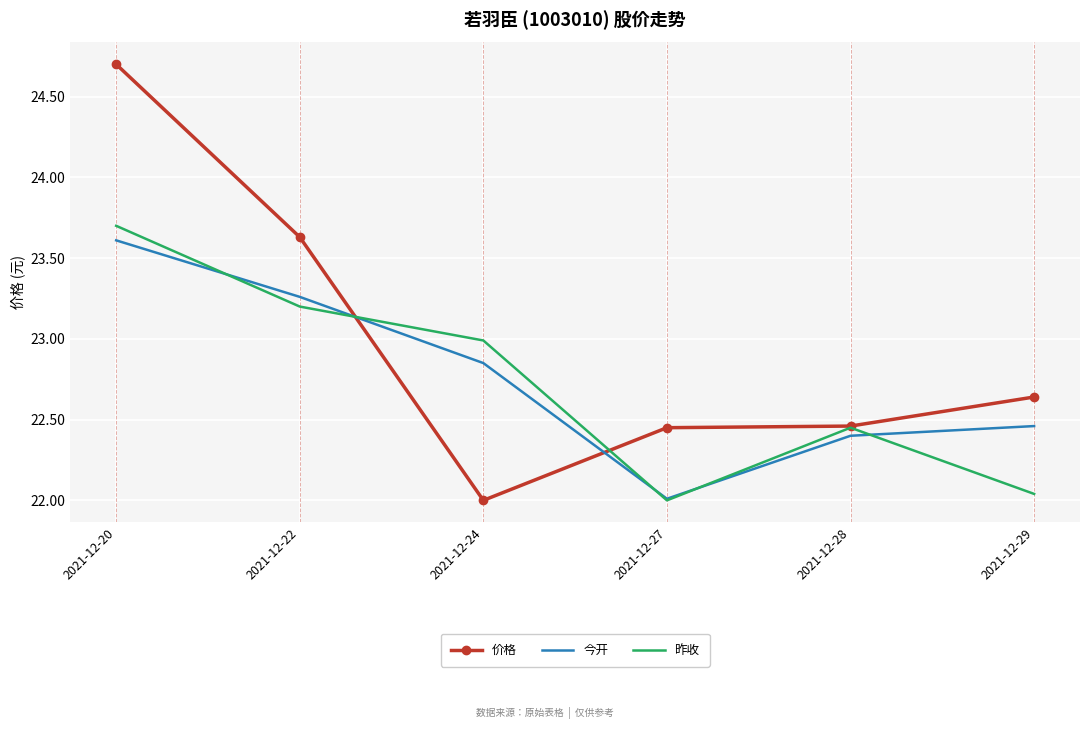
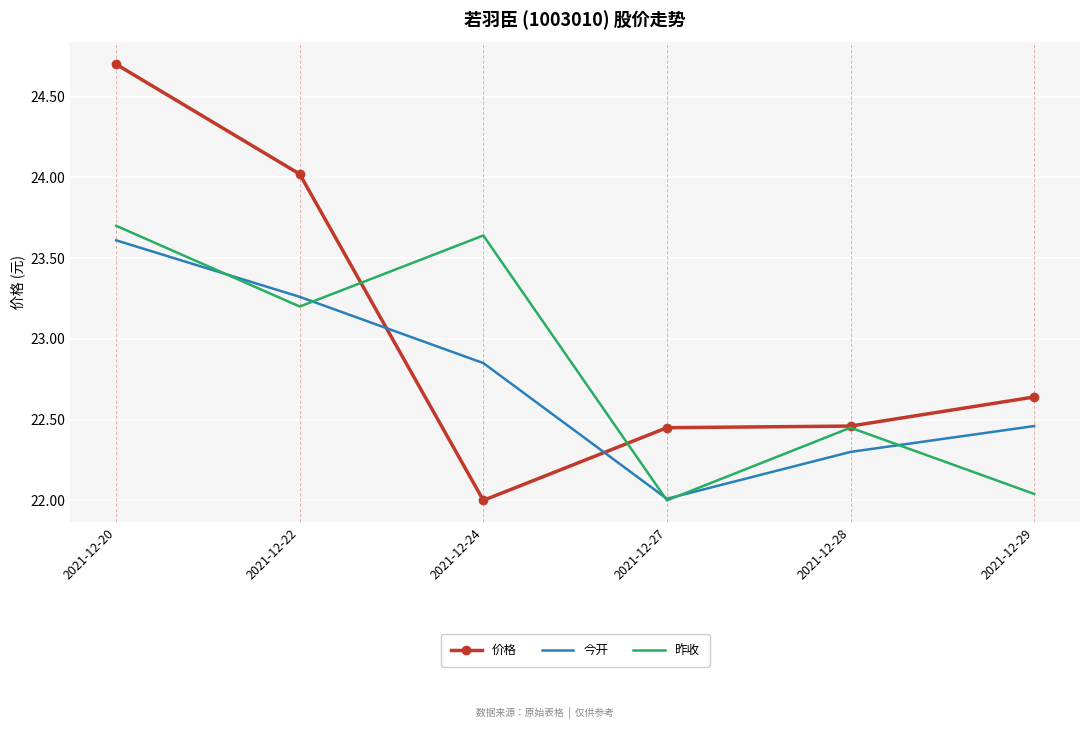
  {
    "价格": {
      "2021-12-20": 24.70,
-     "2021-12-22": 23.63,
+     "2021-12-22": 24.02,
      "2021-12-24": 22.00,
      "2021-12-27": 22.45,
      "2021-12-29": 22.64
    },
    "今开": {
      "2021-12-20": 23.6,
      "2021-12-22": 23.26,
      "2021-12-24": 22.85,
-     "2021-12-28": 22.4,
+     "2021-12-28": 22.3,
      "2021-12-29": 22.46
    },
    "昨收": {
      "2021-12-20": 23.70,
      "2021-12-22": 23.20,
-     "2021-12-24": 22.99,
+     "2021-12-24": 23.64,
      "2021-12-29": 22.04
    }
  }
